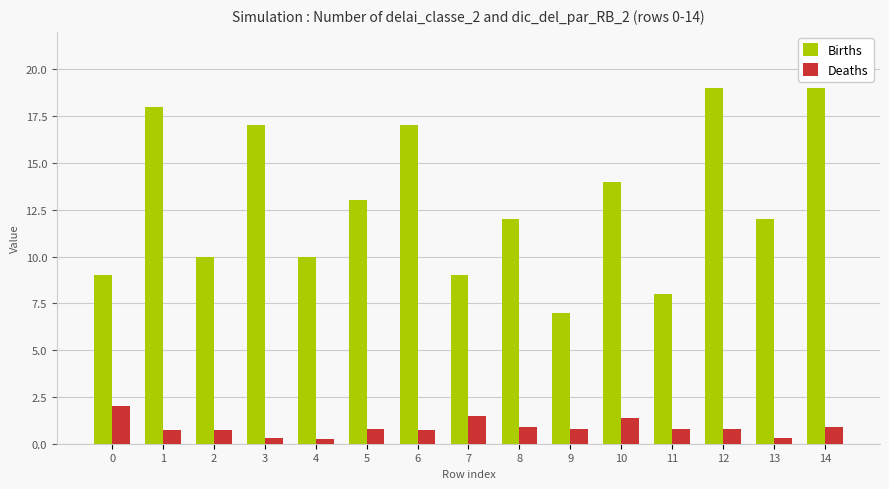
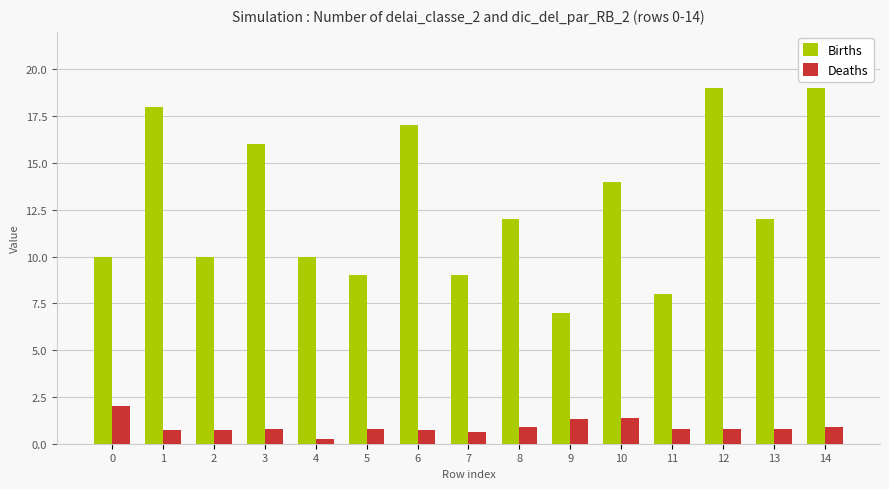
  {
    "Births": {
-     "0": 9,
+     "0": 10,
      "1": 18,
      "2": 10,
-     "3": 17,
+     "3": 16,
      "4": 10,
-     "5": 13,
+     "5": 9,
      "6": 17,
      "7": 9,
      "8": 12,
      "9": 7,
      "10": 14,
      "11": 8,
      "12": 19,
      "13": 12,
      "14": 19
    },
    "Deaths": {
      "0": 2.0,
      "1": 0.7,
      "2": 0.8,
-     "3": 0.3,
+     "3": 0.8,
      "4": 0.3,
      "5": 0.8,
      "6": 0.7,
-     "7": 1.5,
+     "7": 0.6,
      "8": 0.9,
-     "9": 0.8,
+     "9": 1.3,
      "10": 1.4,
      "11": 0.8,
      "12": 0.8,
-     "13": 0.3,
+     "13": 0.8,
      "14": 0.9
    }
  }
